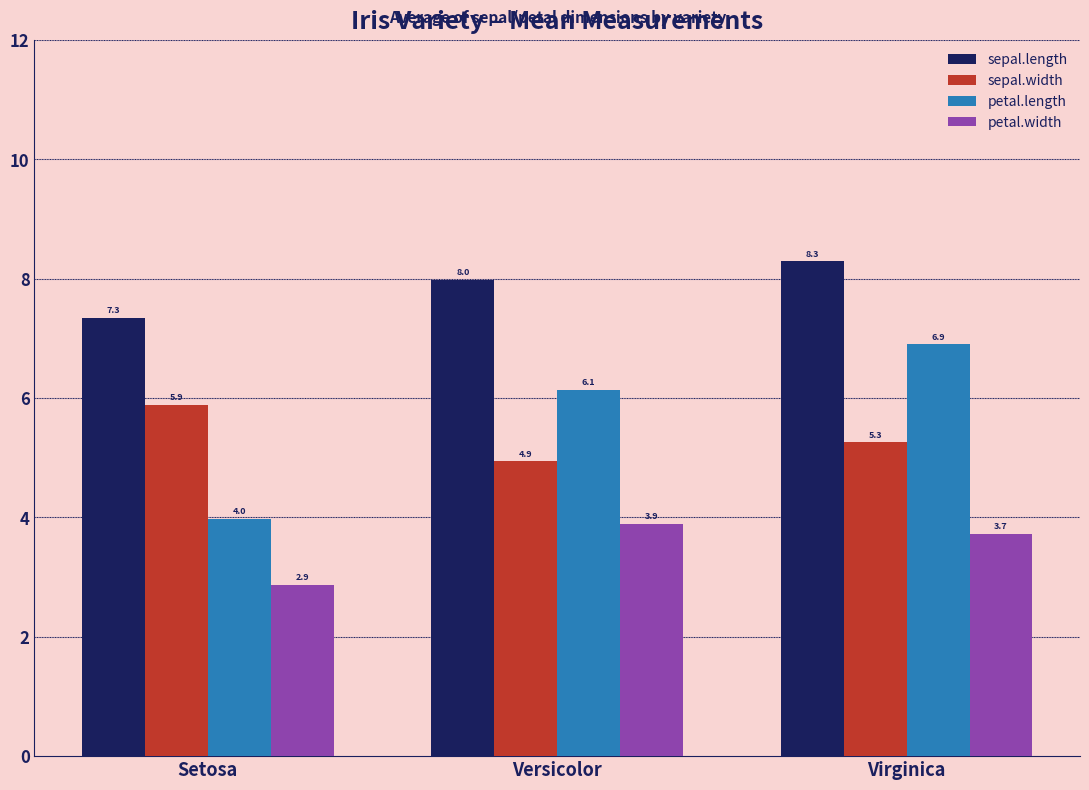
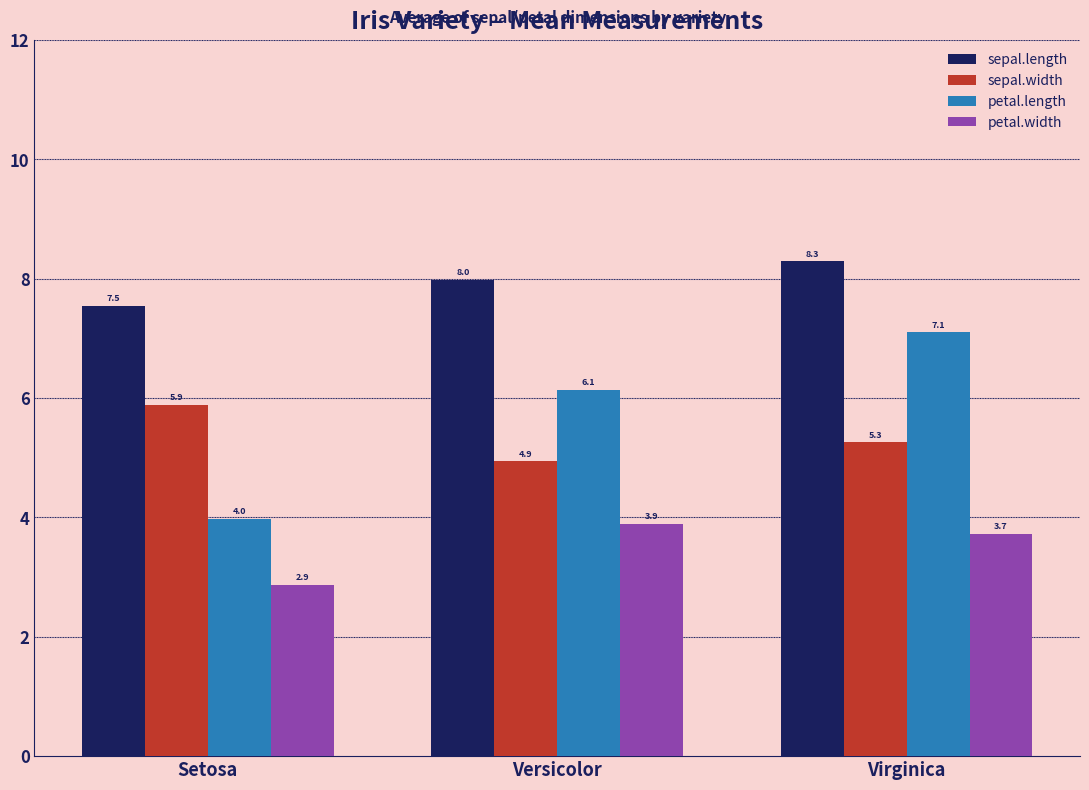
  {
    "sepal.length": {
-     "Setosa": 7.3,
+     "Setosa": 7.5,
      "Versicolor": 8.0,
      "Virginica": 8.3
    },
    "sepal.width": {
      "Setosa": 5.9,
      "Versicolor": 4.9,
      "Virginica": 5.3
    },
    "petal.length": {
      "Setosa": 4.0,
      "Versicolor": 6.1,
-     "Virginica": 6.9
+     "Virginica": 7.1
    },
    "petal.width": {
      "Setosa": 2.9,
      "Versicolor": 3.9,
      "Virginica": 3.7
    }
  }
